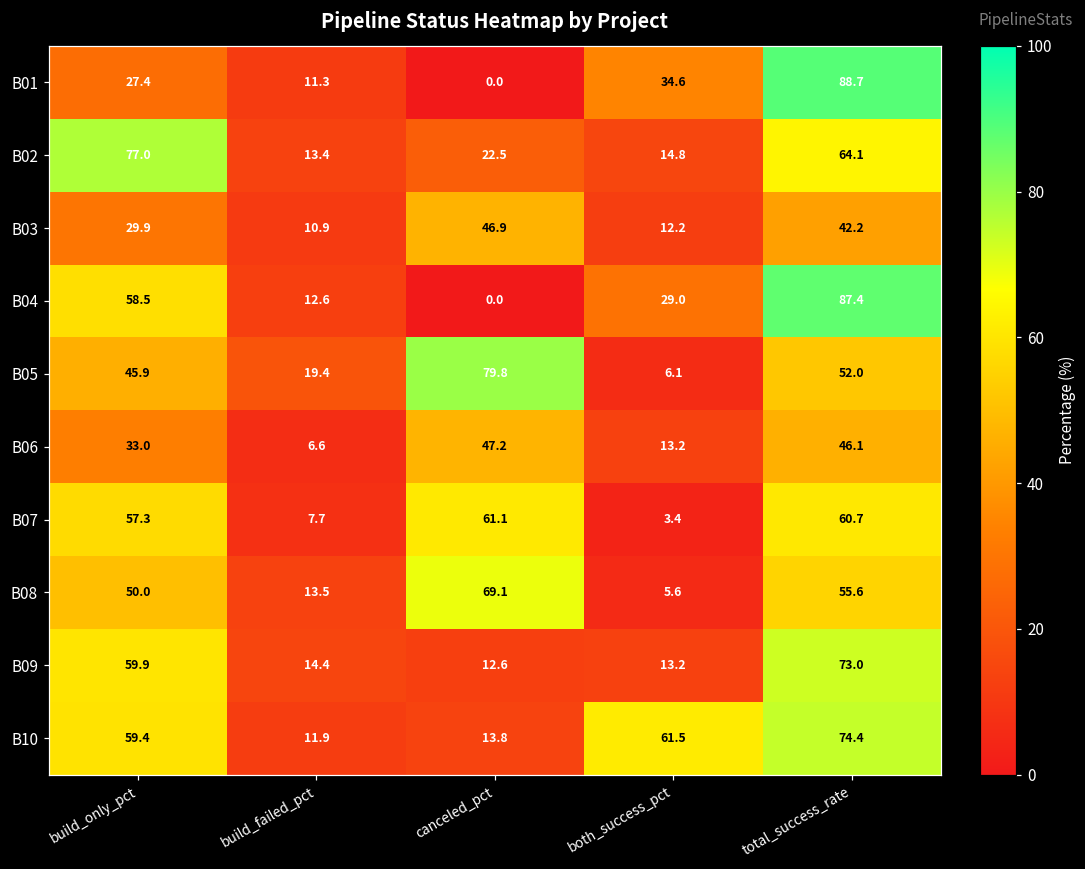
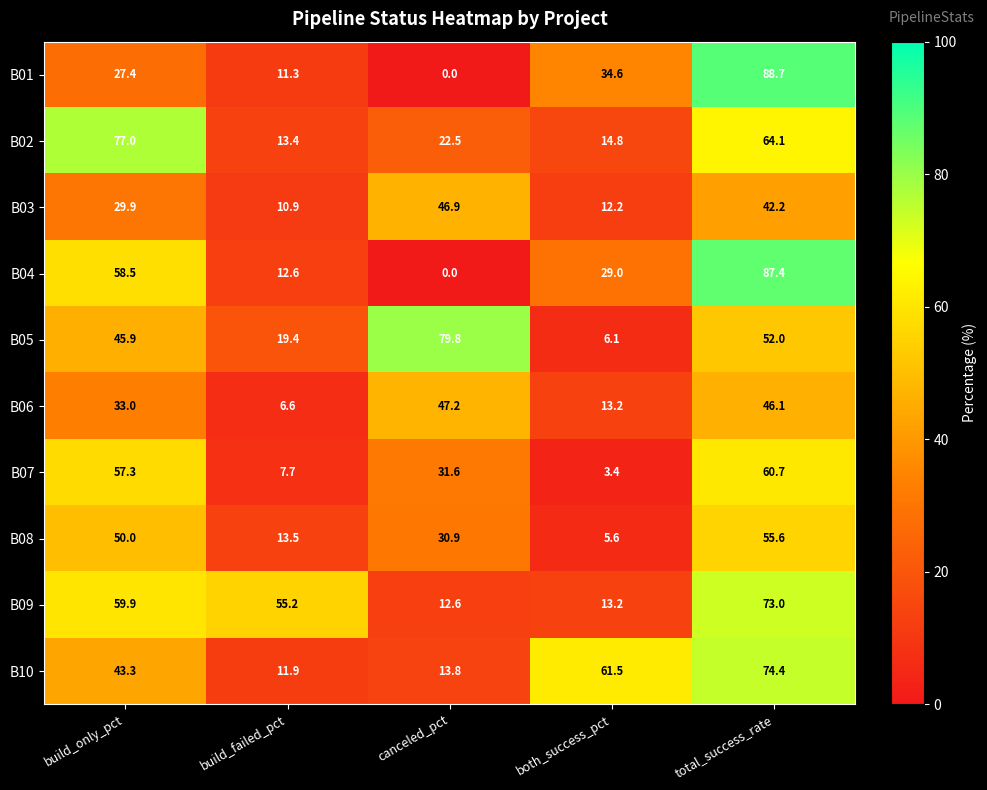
  {
    "B01": {
      "build_only_pct": 27.4,
      "build_failed_pct": 11.3,
      "canceled_pct": 0.0,
      "both_success_pct": 34.6,
      "total_success_rate": 88.7
    },
    "B02": {
      "build_only_pct": 77.0,
      "build_failed_pct": 13.4,
      "canceled_pct": 22.5,
      "both_success_pct": 14.8,
      "total_success_rate": 64.1
    },
    "B03": {
      "build_only_pct": 29.9,
      "build_failed_pct": 10.9,
      "canceled_pct": 46.9,
      "both_success_pct": 12.2,
      "total_success_rate": 42.2
    },
    "B04": {
      "build_only_pct": 58.5,
      "build_failed_pct": 12.6,
      "canceled_pct": 0.0,
      "both_success_pct": 29.0,
      "total_success_rate": 87.4
    },
    "B05": {
      "build_only_pct": 45.9,
      "build_failed_pct": 19.4,
      "canceled_pct": 79.8,
      "both_success_pct": 6.1,
      "total_success_rate": 52.0
    },
    "B06": {
      "build_only_pct": 33.0,
      "build_failed_pct": 6.6,
      "canceled_pct": 47.2,
      "both_success_pct": 13.2,
      "total_success_rate": 46.1
    },
    "B07": {
      "build_only_pct": 57.3,
      "build_failed_pct": 7.7,
-     "canceled_pct": 61.1,
+     "canceled_pct": 31.6,
      "both_success_pct": 3.4,
      "total_success_rate": 60.7
    },
    "B08": {
      "build_only_pct": 50.0,
      "build_failed_pct": 13.5,
-     "canceled_pct": 69.1,
+     "canceled_pct": 30.9,
      "both_success_pct": 5.6,
      "total_success_rate": 55.6
    },
    "B09": {
      "build_only_pct": 59.9,
-     "build_failed_pct": 14.4,
+     "build_failed_pct": 55.2,
      "canceled_pct": 12.6,
      "both_success_pct": 13.2,
      "total_success_rate": 73.0
    },
    "B10": {
-     "build_only_pct": 59.4,
+     "build_only_pct": 43.3,
      "build_failed_pct": 11.9,
      "canceled_pct": 13.8,
      "both_success_pct": 61.5,
      "total_success_rate": 74.4
    }
  }
